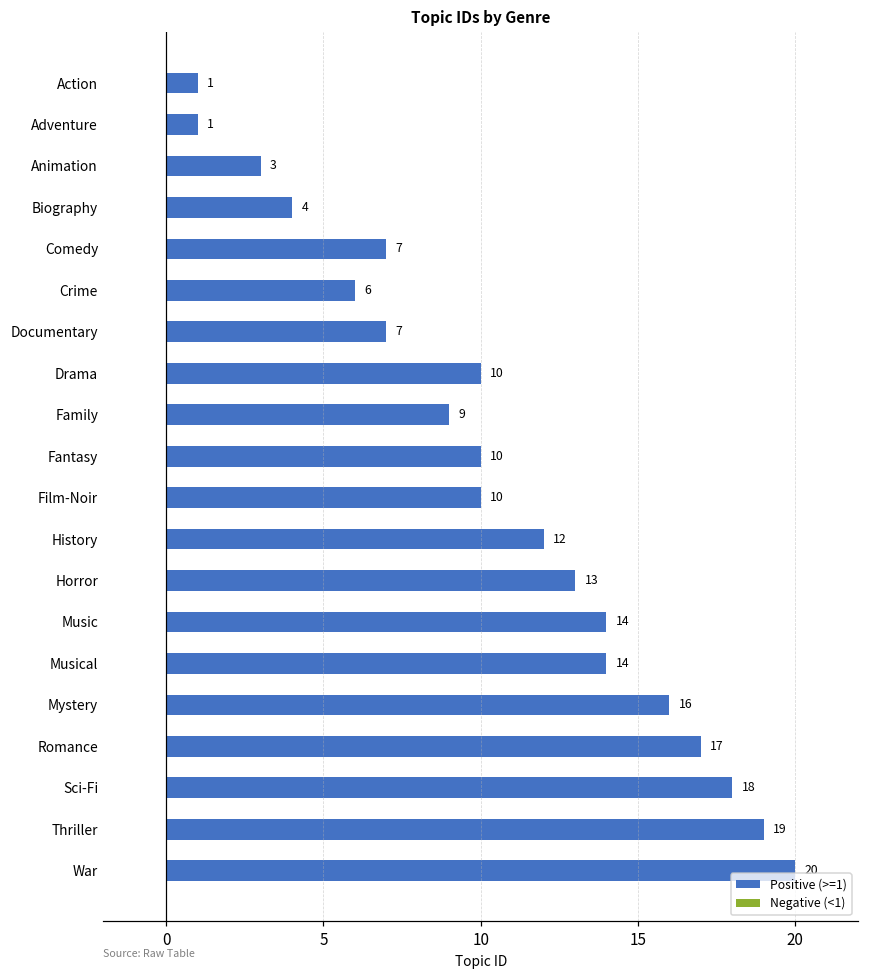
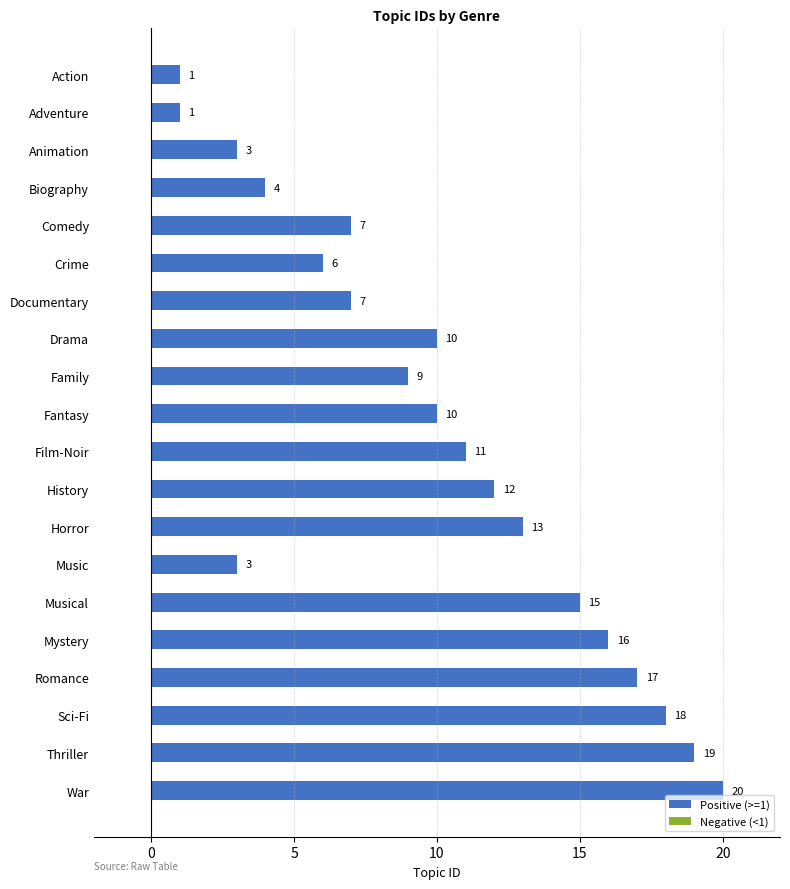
  {
    "Action": 1,
    "Adventure": 1,
    "Animation": 3,
    "Biography": 4,
    "Comedy": 7,
    "Crime": 6,
    "Documentary": 7,
    "Drama": 10,
    "Family": 9,
    "Fantasy": 10,
-   "Film-Noir": 10,
+   "Film-Noir": 11,
    "History": 12,
    "Horror": 13,
-   "Music": 14,
-   "Musical": 14,
+   "Music": 3,
+   "Musical": 15,
    "Mystery": 16,
    "Romance": 17,
    "Sci-Fi": 18,
    "Thriller": 19
  }
